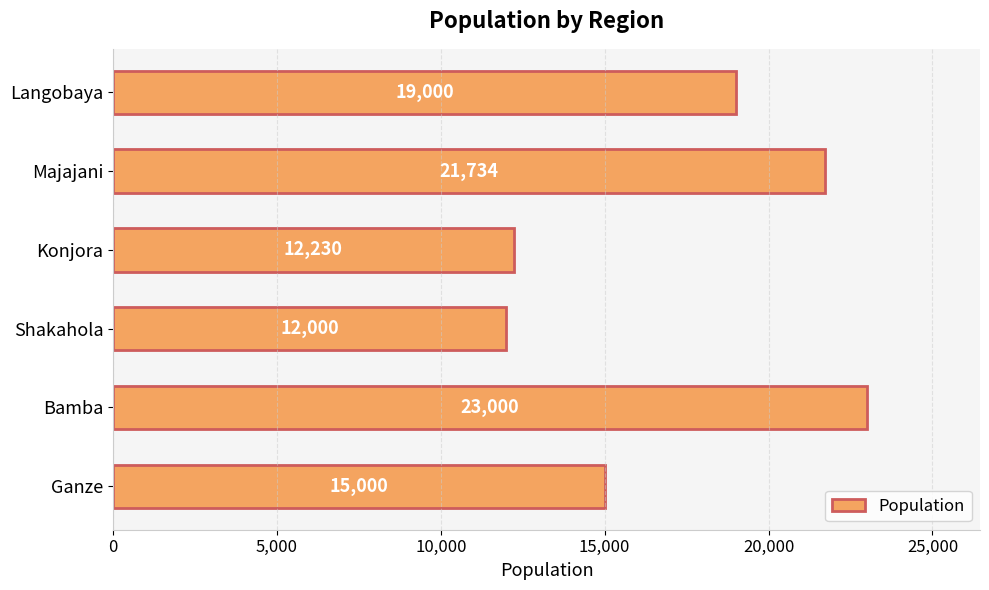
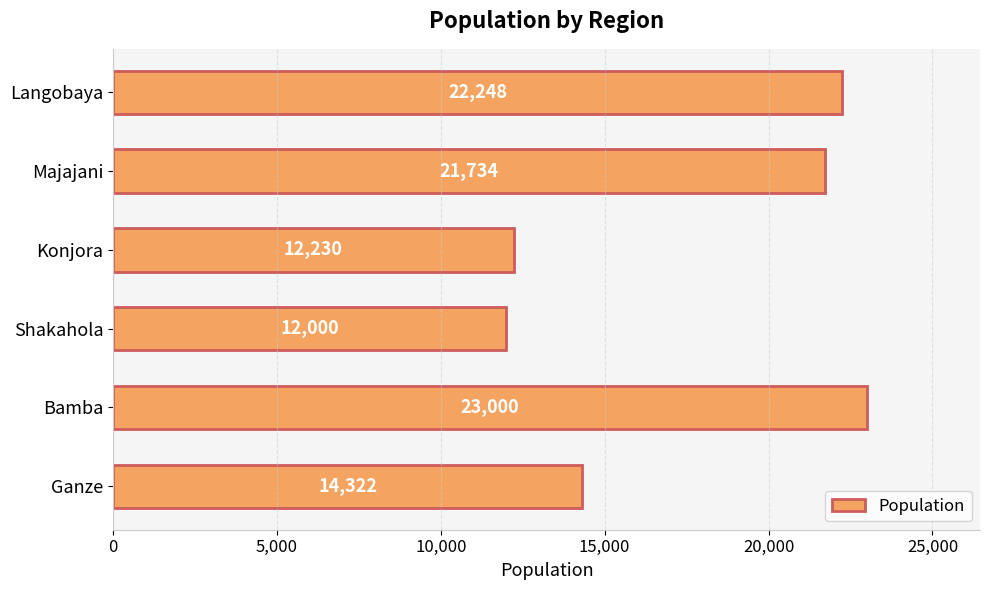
  {
-   "Langobaya": "19,000",
+   "Langobaya": "22,248",
    "Majajani": "21,734",
    "Konjora": "12,230",
    "Shakahola": "12,000",
    "Bamba": "23,000",
-   "Ganze": "15,000"
+   "Ganze": "14,322"
  }
